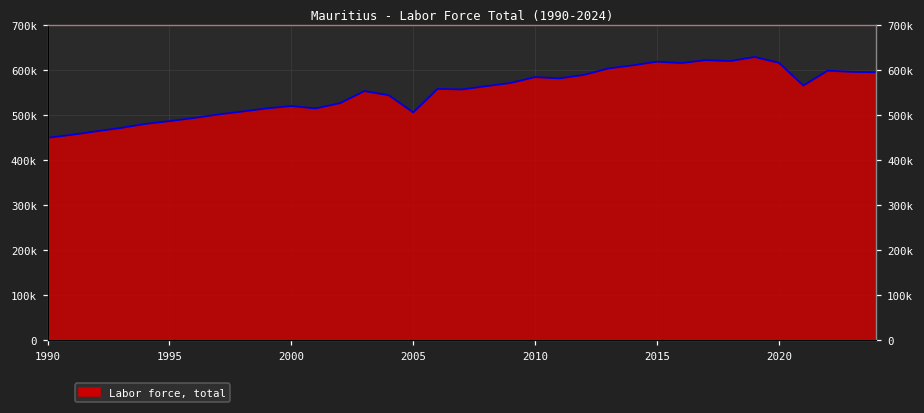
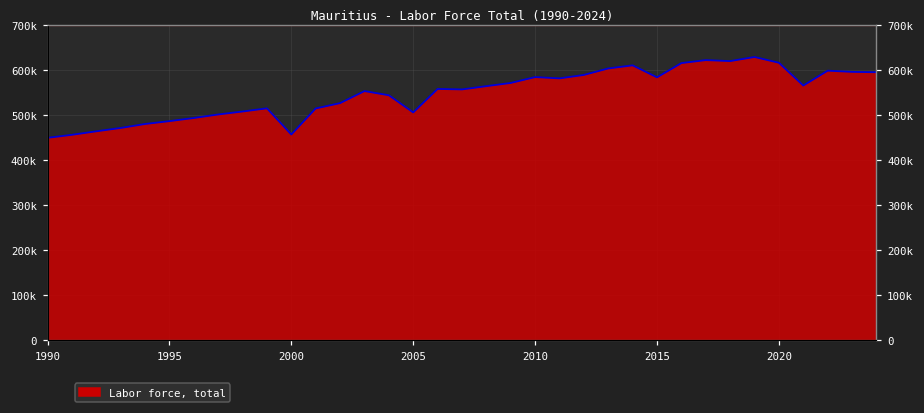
  {
    "1990": 450000,
    "1995": 490000,
-   "2000": 520000,
+   "2000": 460000,
    "2005": 510000,
    "2010": 580000,
-   "2015": 620000,
+   "2015": 580000,
    "2020": 620000
  }
